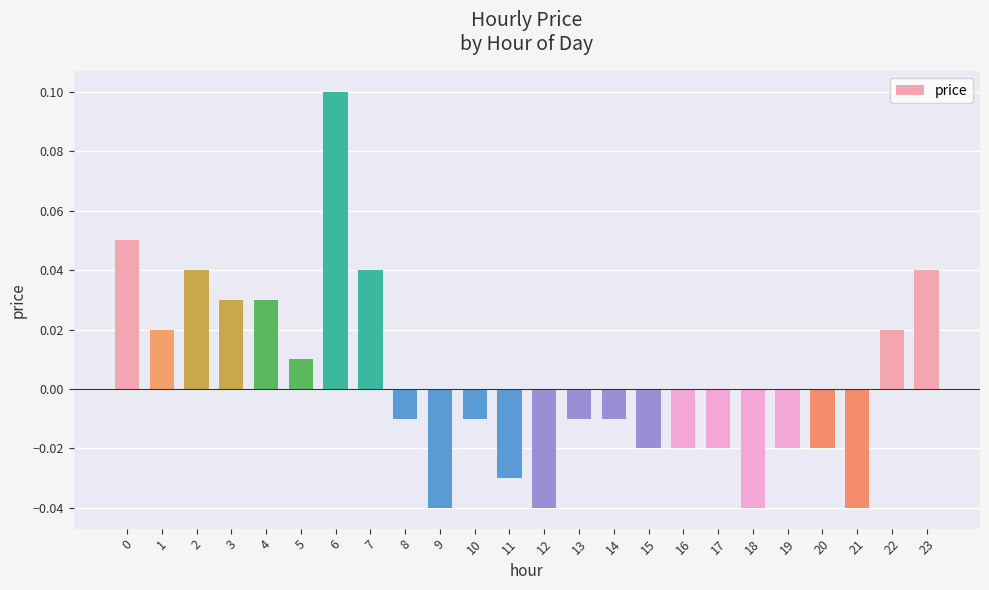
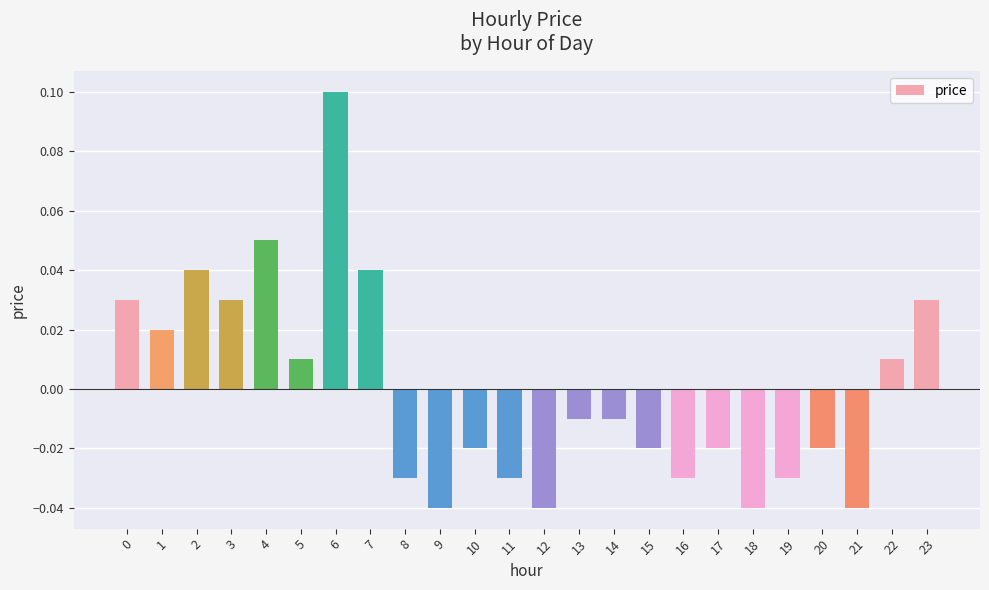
  {
-   "0": 0.05,
+   "0": 0.03,
    "1": 0.02,
    "2": 0.04,
    "3": 0.03,
-   "4": 0.03,
+   "4": 0.05,
    "5": 0.01,
    "6": 0.10,
    "7": 0.04,
-   "8": -0.01,
+   "8": -0.03,
    "9": -0.04,
-   "10": -0.01,
+   "10": -0.02,
    "11": -0.03,
    "12": -0.04,
    "13": -0.01,
    "14": -0.01,
    "15": -0.02,
-   "16": -0.02,
+   "16": -0.03,
    "17": -0.02,
    "18": -0.04,
-   "19": -0.02,
+   "19": -0.03,
    "20": -0.02,
    "21": -0.04,
-   "22": 0.02,
-   "23": 0.04
+   "22": 0.01,
+   "23": 0.03
  }
